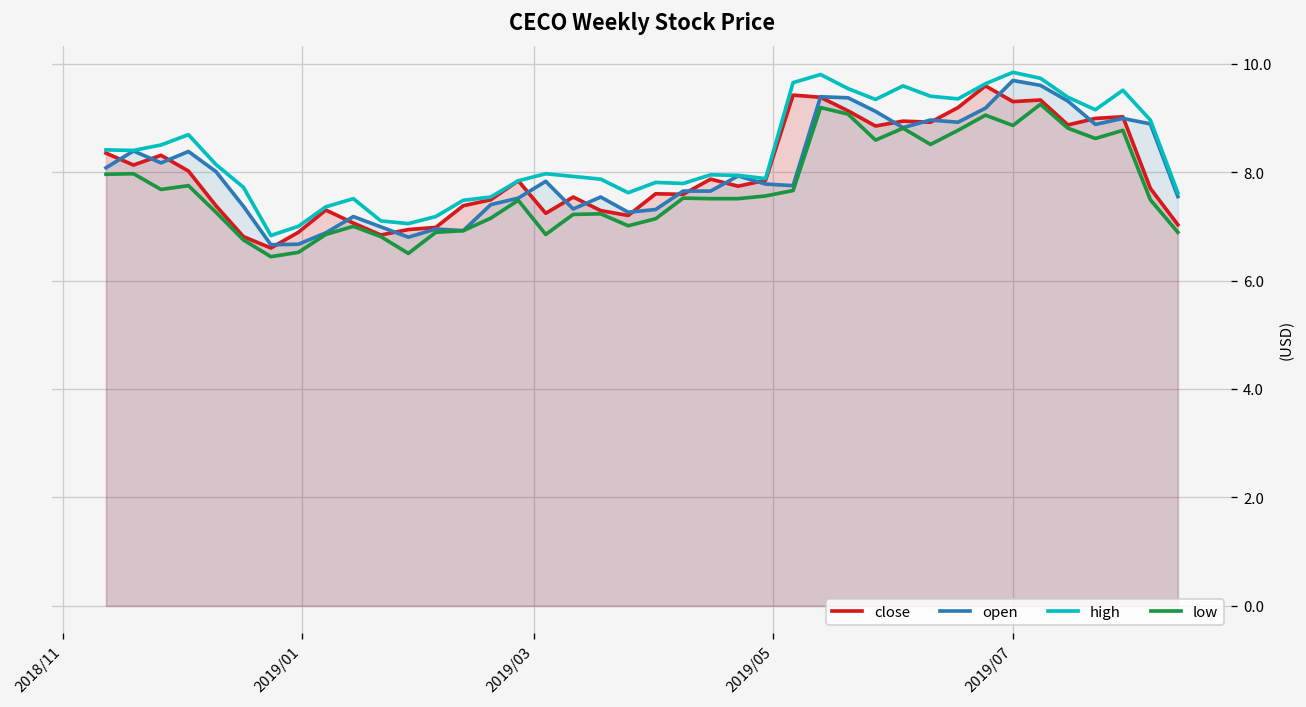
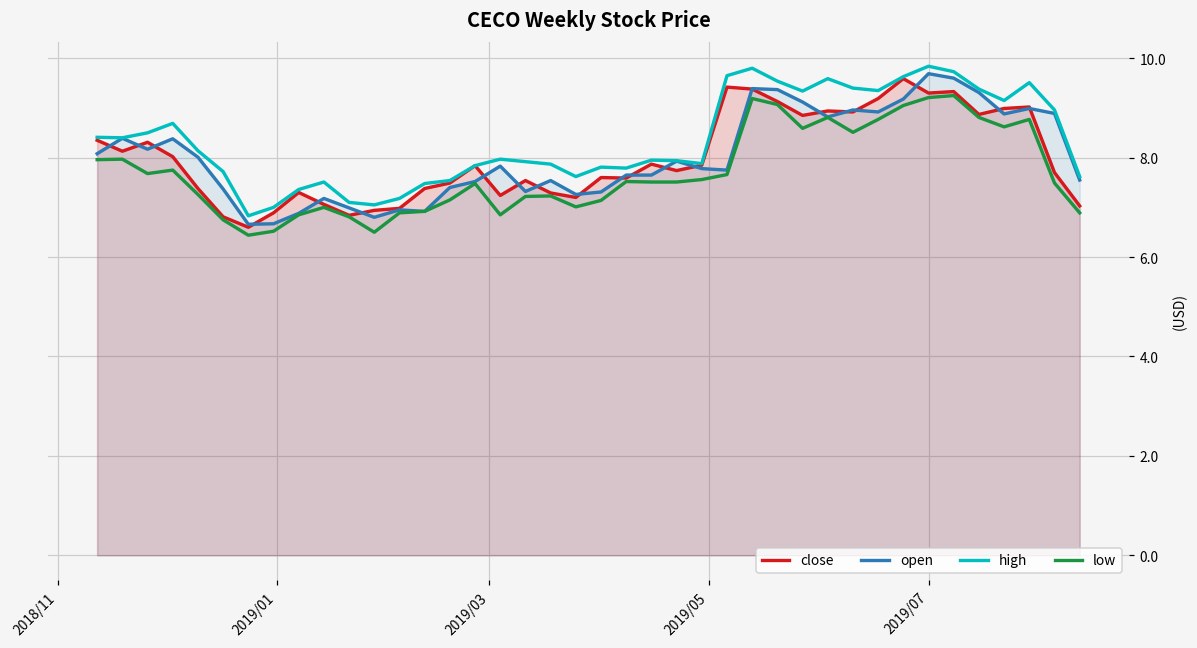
  {
    "close": {
      "2019/07": 9.3
    },
    "open": {
      "2019/07": 9.7
    },
    "high": {
      "2019/07": 9.8
    },
    "low": {
-     "2019/07": 8.9
+     "2019/07": 9.2
    }
  }
